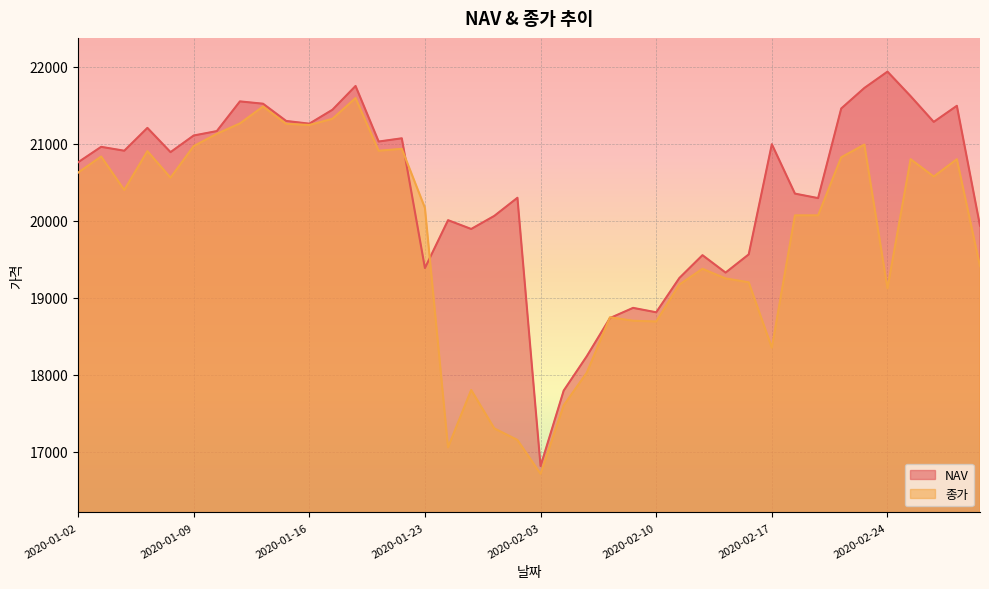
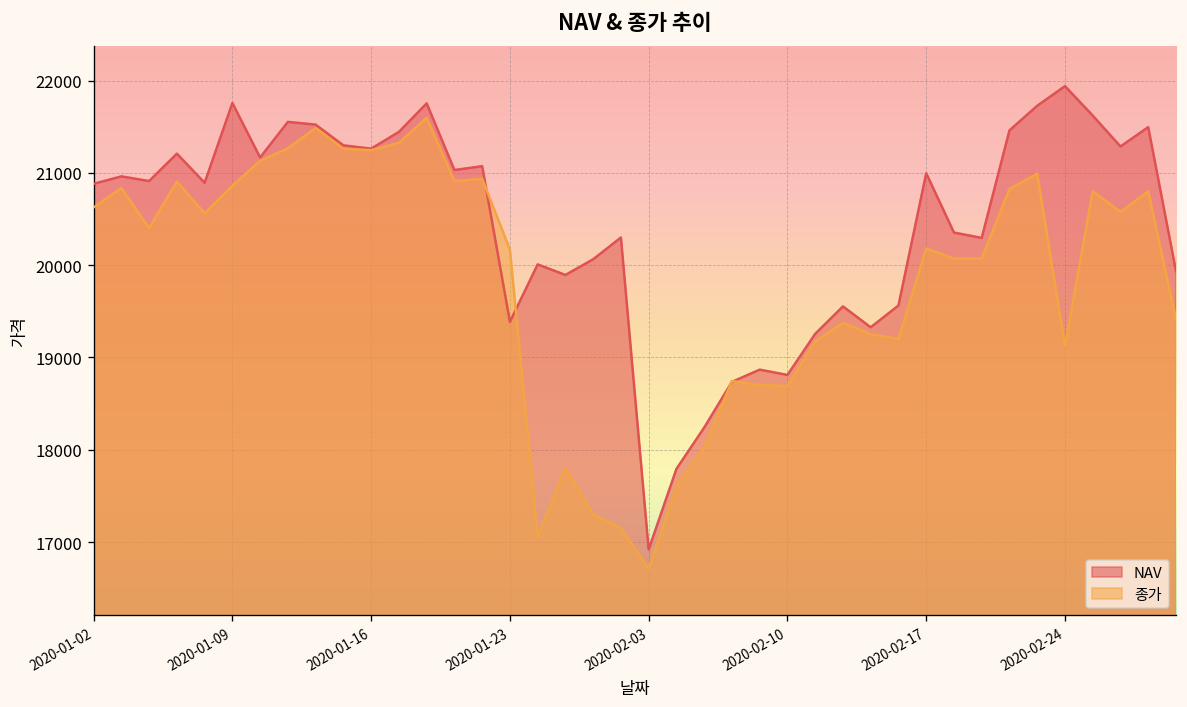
  {
    "NAV": {
-     "2020-01-02": 20800,
-     "2020-01-09": 21100,
+     "2020-01-02": 20900,
+     "2020-01-09": 21800,
      "2020-01-23": 19400,
-     "2020-02-03": 16800,
+     "2020-02-03": 16900,
      "2020-02-10": 18800,
      "2020-02-17": 21000,
      "2020-02-24": 21900
    },
    "종가": {
      "2020-01-02": 20600,
-     "2020-01-09": 21000,
+     "2020-01-09": 20900,
      "2020-01-23": 20200,
      "2020-02-03": 16700,
      "2020-02-10": 18700,
-     "2020-02-17": 18400,
+     "2020-02-17": 20200,
      "2020-02-24": 19100
    }
  }
